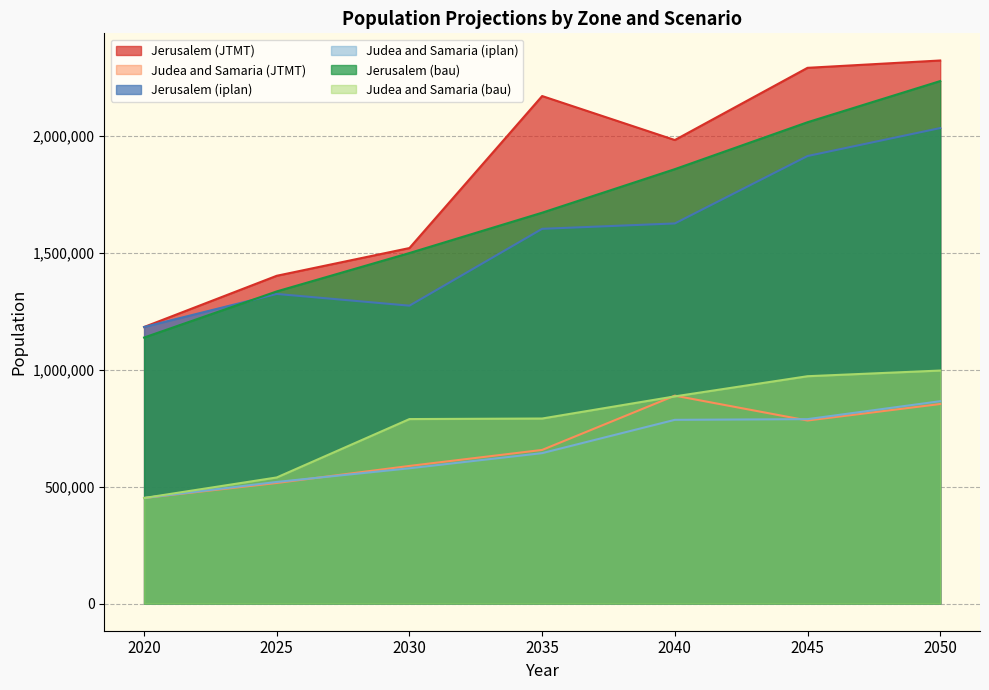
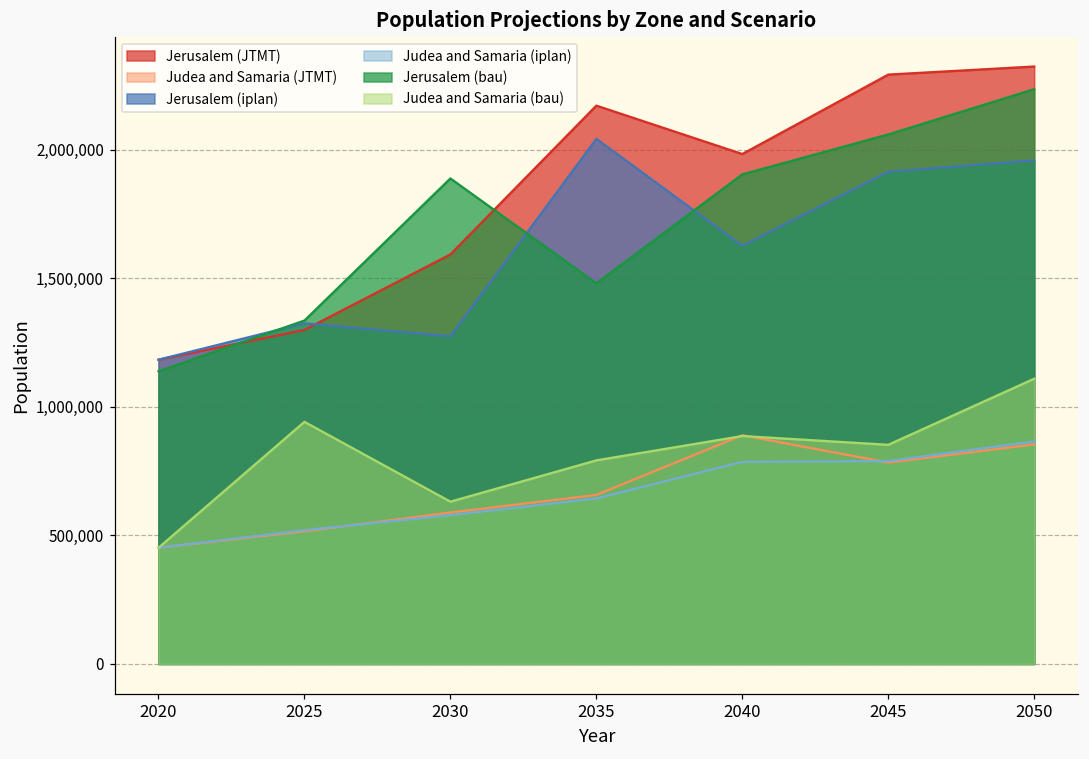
  {
    "Jerusalem (JTMT)": {
-     "2025": "1,400,000",
-     "2030": "1,520,000",
+     "2025": "1,300,000",
+     "2030": "1,590,000",
      "2035": "2,170,000",
      "2040": "1,980,000",
      "2045": "2,290,000",
      "2050": "2,320,000"
    },
    "Judea and Samaria (JTMT)": {
      "2035": "660,000",
      "2050": "850,000"
    },
    "Jerusalem (iplan)": {
      "2030": "1,270,000",
-     "2035": "1,600,000",
+     "2035": "2,040,000",
      "2040": "1,630,000",
      "2045": "1,910,000",
-     "2050": "2,030,000"
+     "2050": "1,960,000"
    },
    "Judea and Samaria (iplan)": {
      "2035": "640,000",
      "2040": "790,000",
      "2050": "870,000"
    },
    "Jerusalem (bau)": {
      "2020": "1,140,000",
-     "2030": "1,500,000",
-     "2035": "1,670,000",
-     "2040": "1,860,000",
+     "2030": "1,890,000",
+     "2035": "1,480,000",
+     "2040": "1,900,000",
      "2045": "2,060,000",
      "2050": "2,240,000"
    },
    "Judea and Samaria (bau)": {
-     "2025": "540,000",
-     "2030": "790,000",
+     "2025": "940,000",
+     "2030": "630,000",
      "2035": "790,000",
-     "2045": "970,000",
-     "2050": "1,000,000"
+     "2045": "850,000",
+     "2050": "1,110,000"
    }
  }
